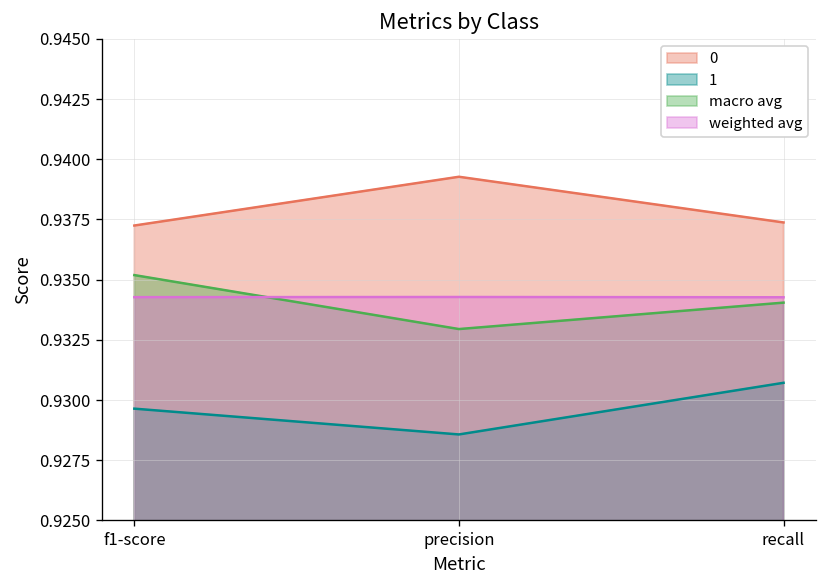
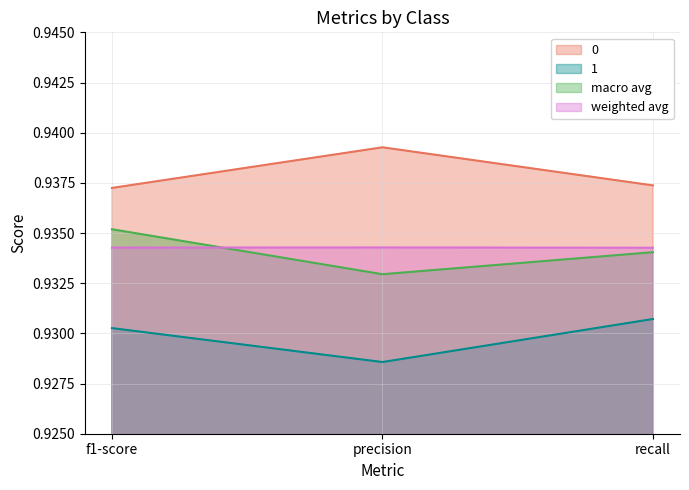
  {
    "0": {
      "f1-score": 0.9372,
      "precision": 0.9393,
      "recall": 0.9374
    },
    "1": {
-     "f1-score": 0.9296,
+     "f1-score": 0.9303,
      "precision": 0.9286,
      "recall": 0.9307
    },
    "macro avg": {
      "f1-score": 0.9352,
      "precision": 0.9329,
      "recall": 0.9340
    },
    "weighted avg": {
      "f1-score": 0.9343,
      "precision": 0.9343,
      "recall": 0.9343
    }
  }
